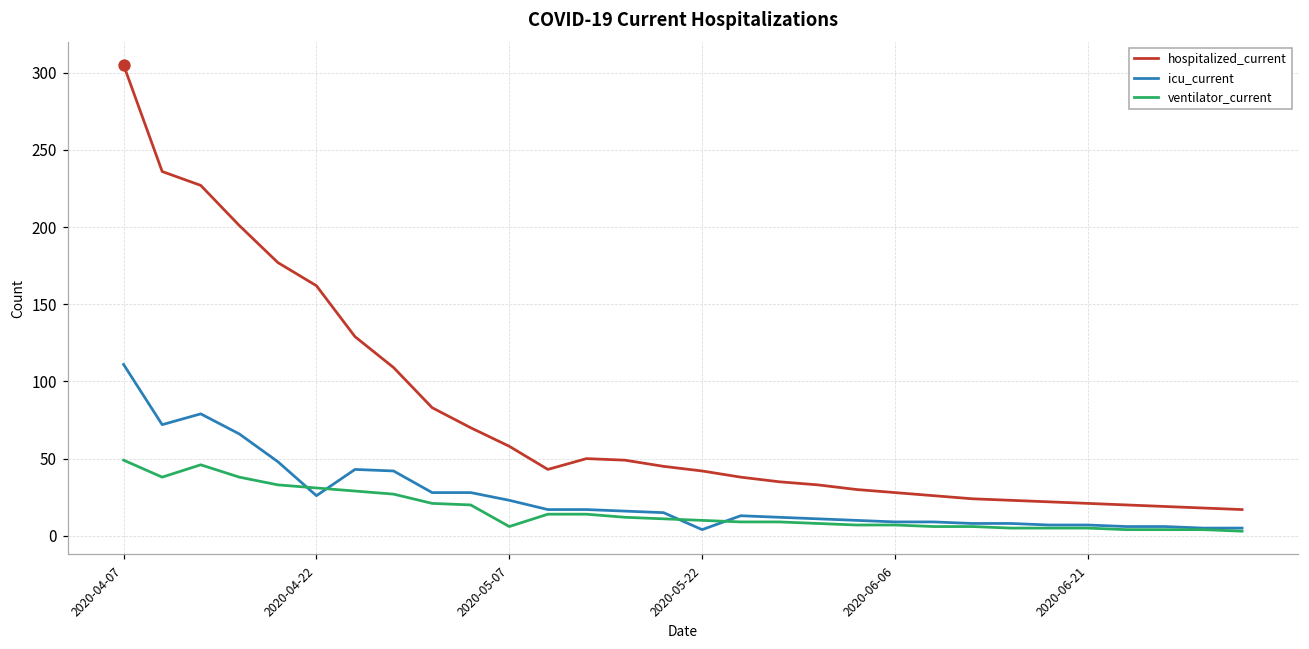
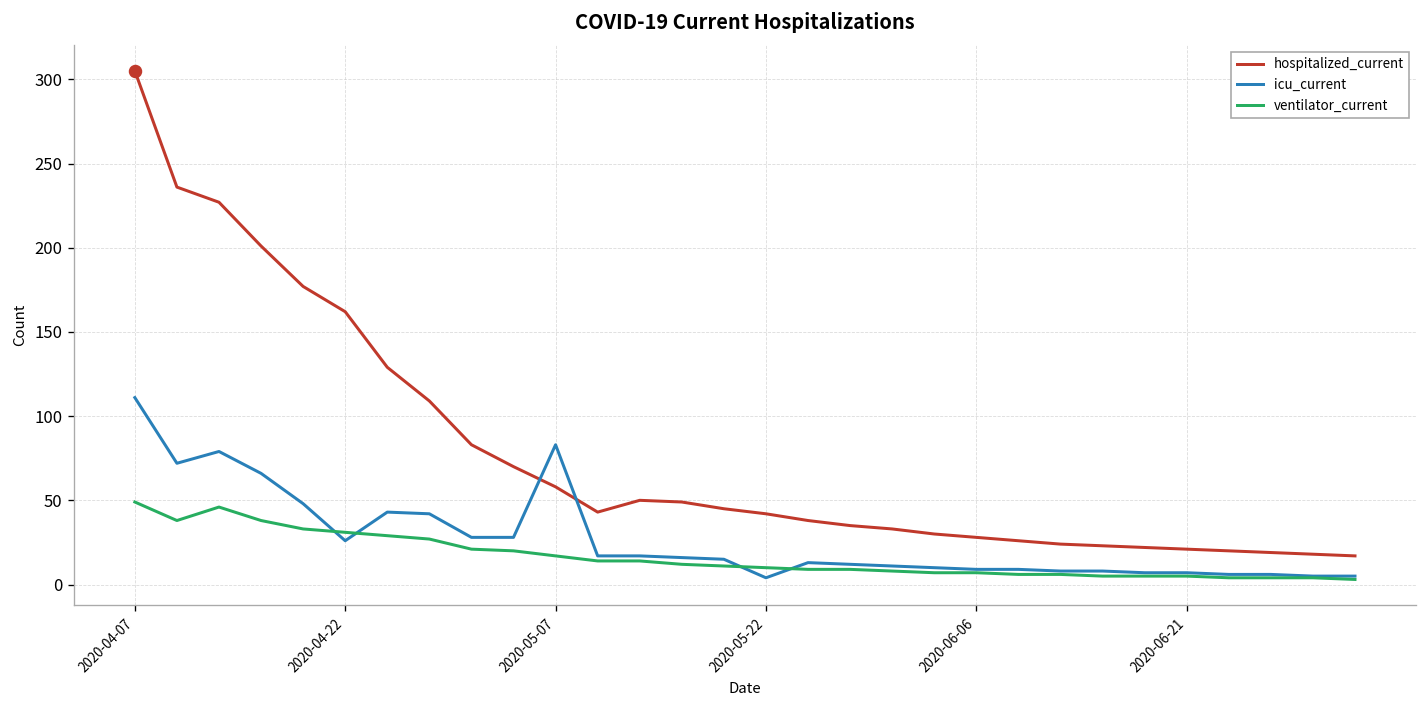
  {
    "icu_current": {
      "2020-04-07": 111,
      "2020-04-22": 26,
-     "2020-05-07": 23,
+     "2020-05-07": 83,
      "2020-05-22": 4,
      "2020-06-06": 9,
      "2020-06-21": 7
    },
    "ventilator_current": {
      "2020-04-07": 49,
      "2020-04-22": 31,
-     "2020-05-07": 6,
+     "2020-05-07": 17,
      "2020-05-22": 10,
      "2020-06-06": 7,
      "2020-06-21": 5
    }
  }
